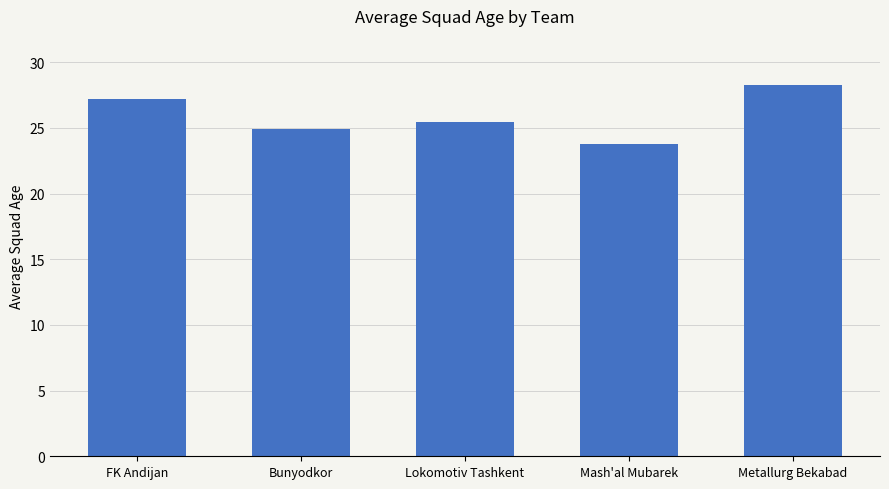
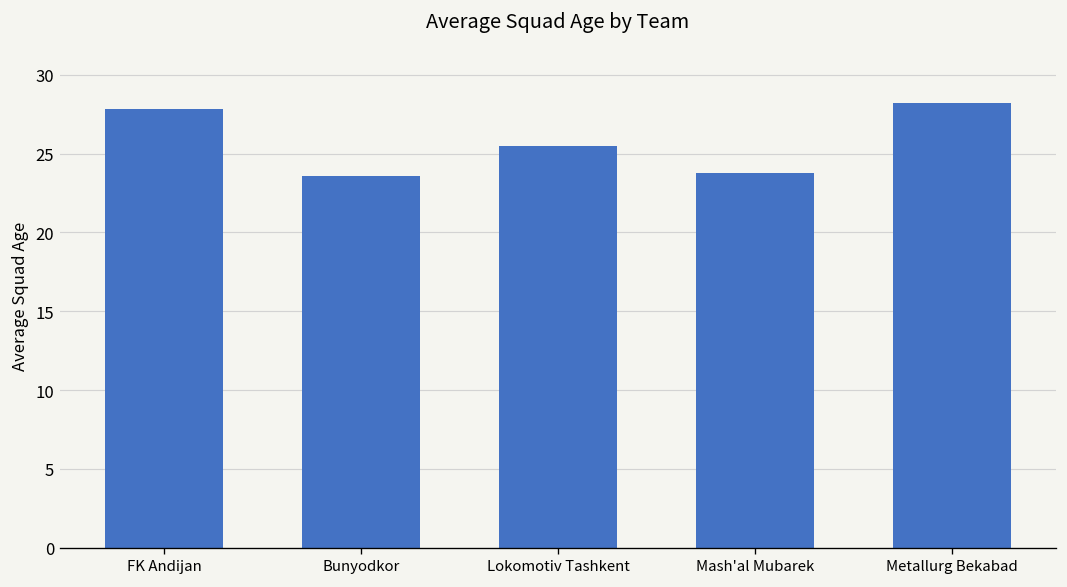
  {
-   "FK Andijan": 27.2,
-   "Bunyodkor": 24.9,
+   "FK Andijan": 27.9,
+   "Bunyodkor": 23.6,
    "Lokomotiv Tashkent": 25.5,
    "Mash'al Mubarek": 23.8,
    "Metallurg Bekabad": 28.2
  }
